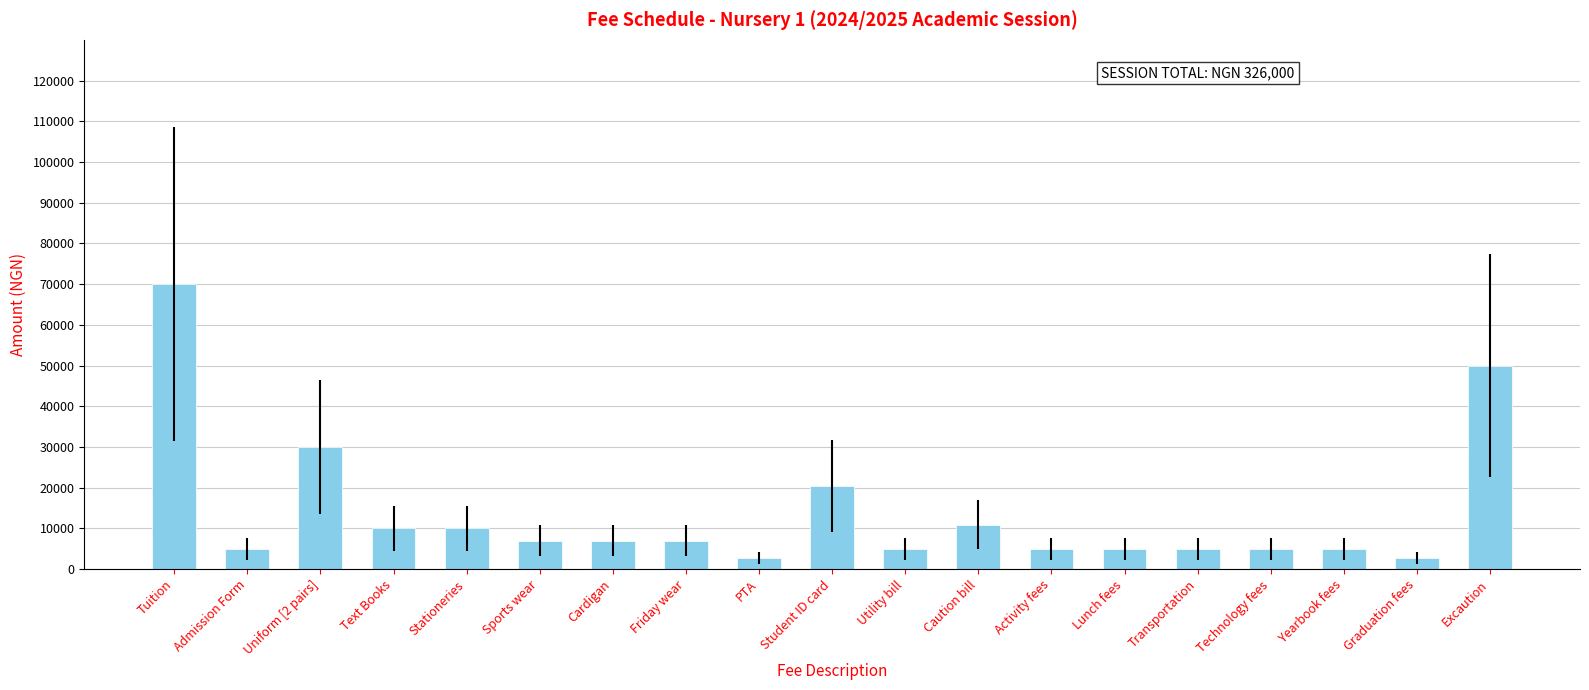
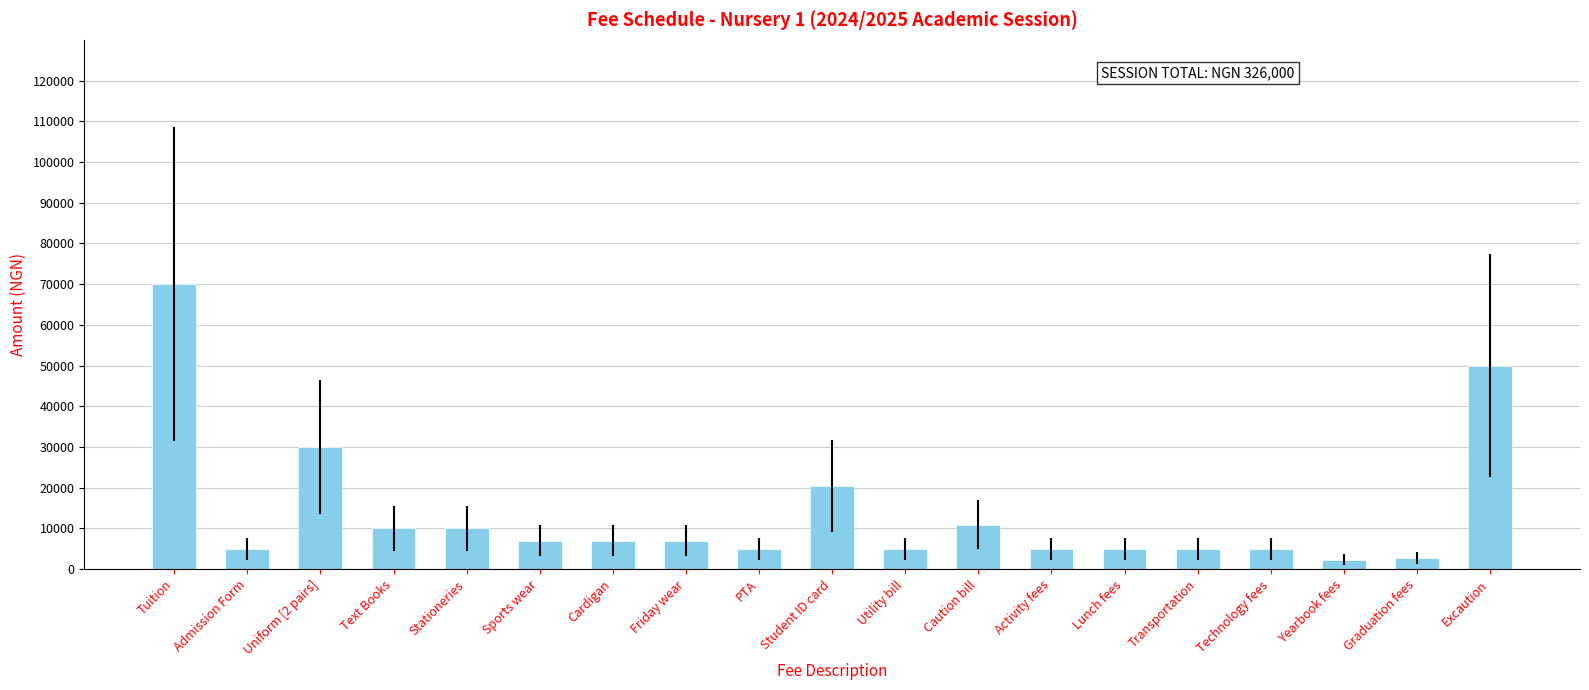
  {
    "Tuition": 70000,
    "Admission Form": 5000,
    "Uniform [2 pairs]": 30000,
    "Text Books": 10000,
    "Stationeries": 10000,
    "Sports wear": 7000,
    "Cardigan": 7000,
    "Friday wear": 7000,
-   "PTA": 3000,
+   "PTA": 5000,
    "Student ID card": 20000,
    "Utility bill": 5000,
    "Caution bill": 11000,
    "Activity fees": 5000,
    "Lunch fees": 5000,
    "Transportation": 5000,
    "Technology fees": 5000,
-   "Yearbook fees": 5000,
+   "Yearbook fees": 2000,
    "Graduation fees": 3000,
    "Excaution": 50000
  }
